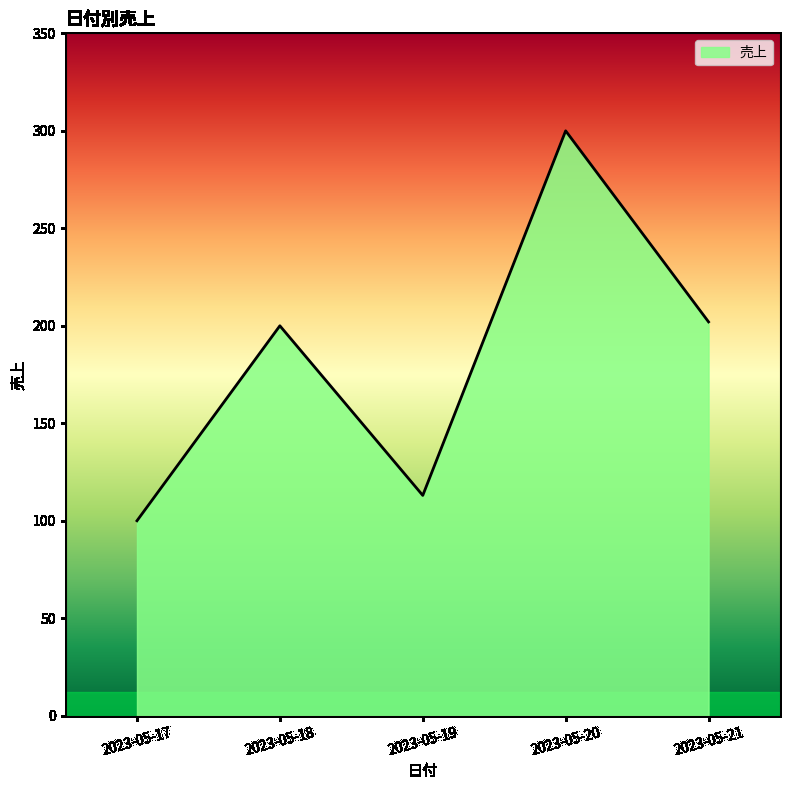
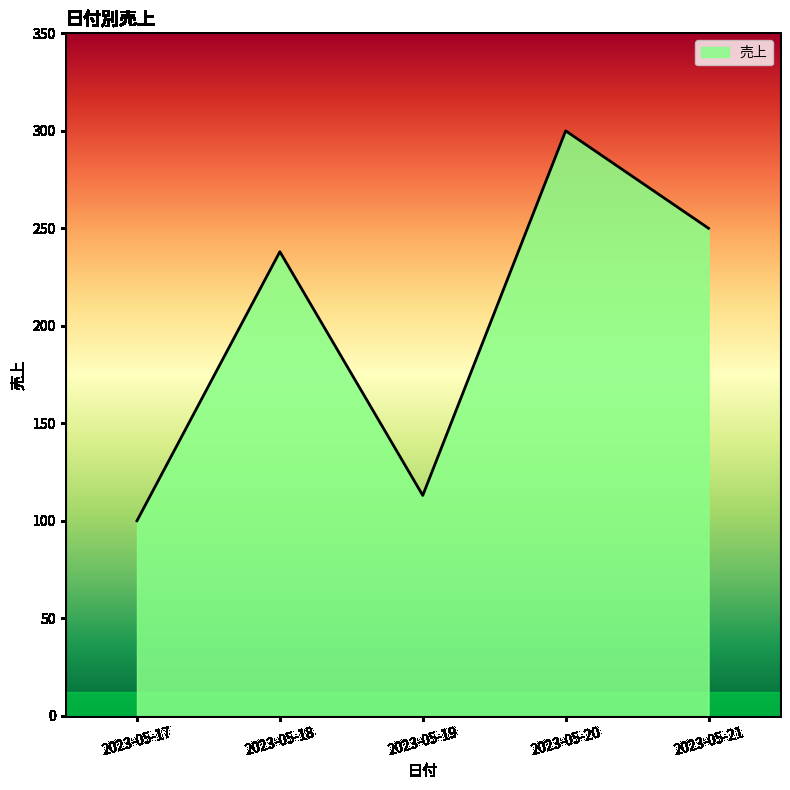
  {
    "2023-05-17": 100,
-   "2023-05-18": 200,
+   "2023-05-18": 238,
    "2023-05-19": 113,
    "2023-05-20": 300,
-   "2023-05-21": 202
+   "2023-05-21": 250
  }
